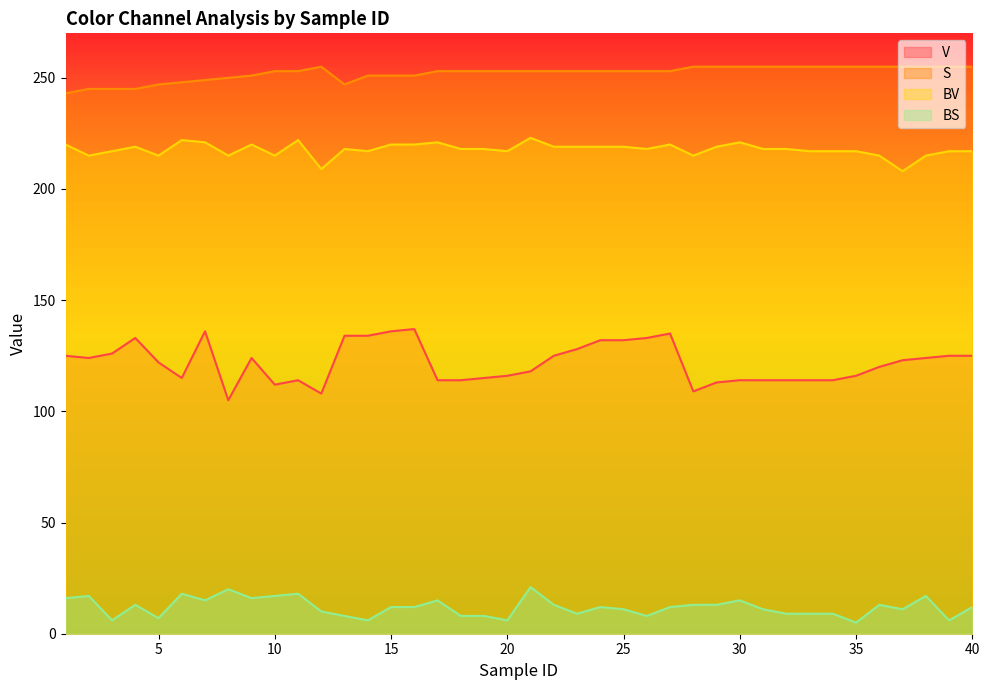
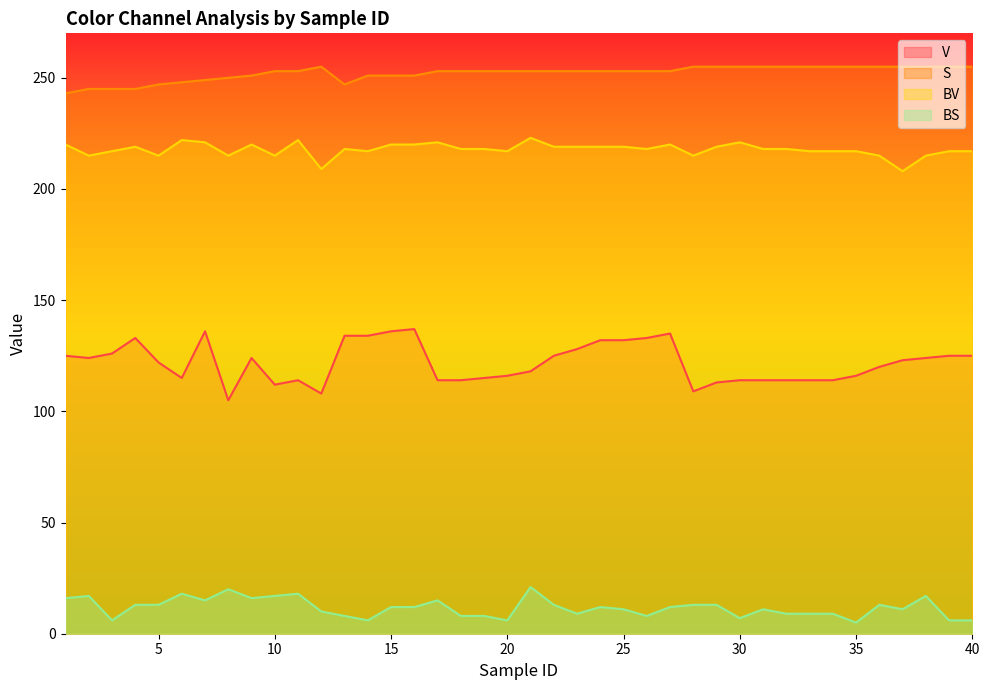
  {
    "BS": {
-     "5": 7,
+     "5": 13,
      "10": 17,
      "15": 12,
      "20": 6,
      "25": 11,
-     "30": 15,
+     "30": 7,
      "35": 5,
-     "40": 12
+     "40": 6
    }
  }
